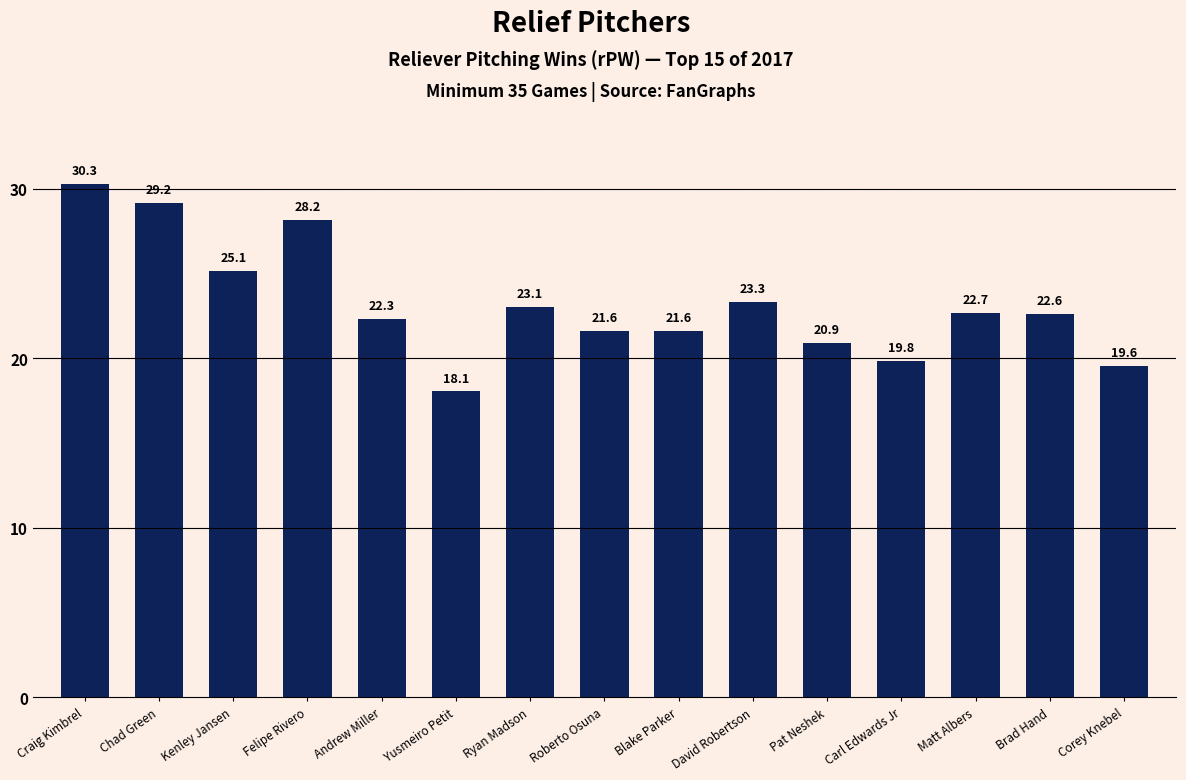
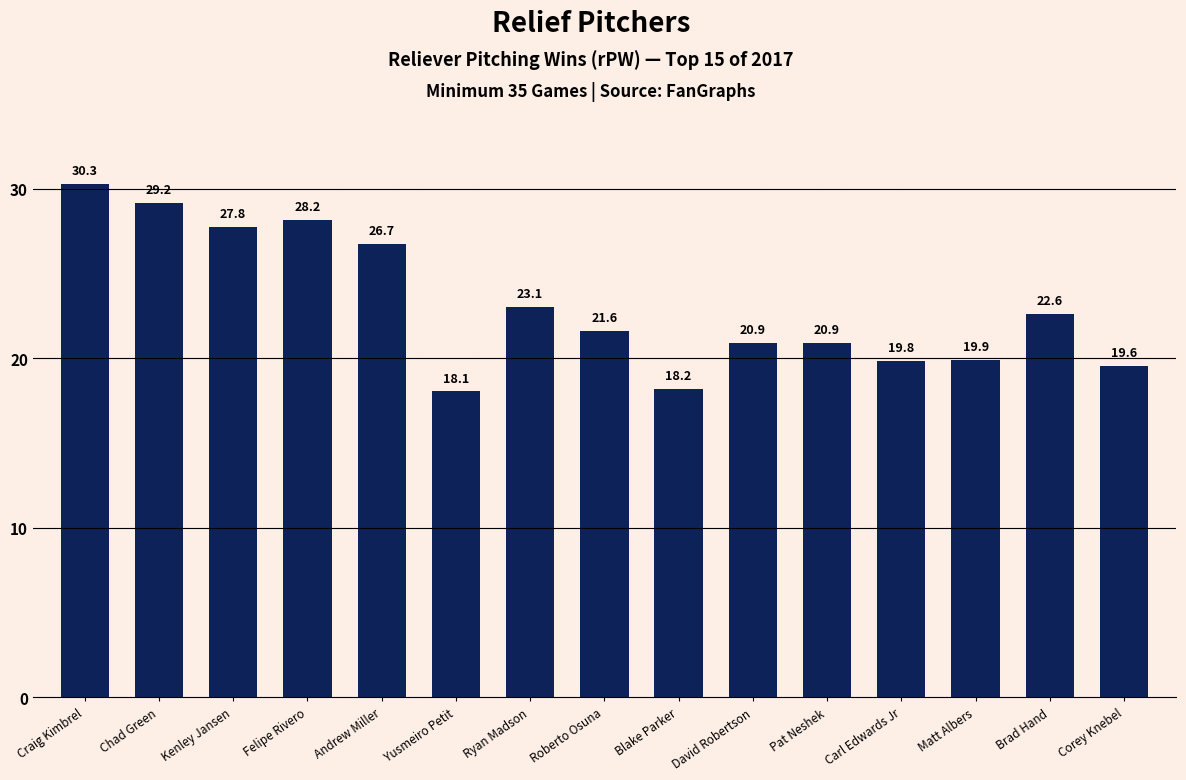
  {
    "Craig Kimbrel": 30.3,
    "Chad Green": 29.2,
-   "Kenley Jansen": 25.1,
+   "Kenley Jansen": 27.8,
    "Felipe Rivero": 28.2,
-   "Andrew Miller": 22.3,
+   "Andrew Miller": 26.7,
    "Yusmeiro Petit": 18.1,
    "Ryan Madson": 23.1,
    "Roberto Osuna": 21.6,
-   "Blake Parker": 21.6,
-   "David Robertson": 23.3,
+   "Blake Parker": 18.2,
+   "David Robertson": 20.9,
    "Pat Neshek": 20.9,
    "Carl Edwards Jr": 19.8,
-   "Matt Albers": 22.7,
+   "Matt Albers": 19.9,
    "Brad Hand": 22.6,
    "Corey Knebel": 19.6
  }
